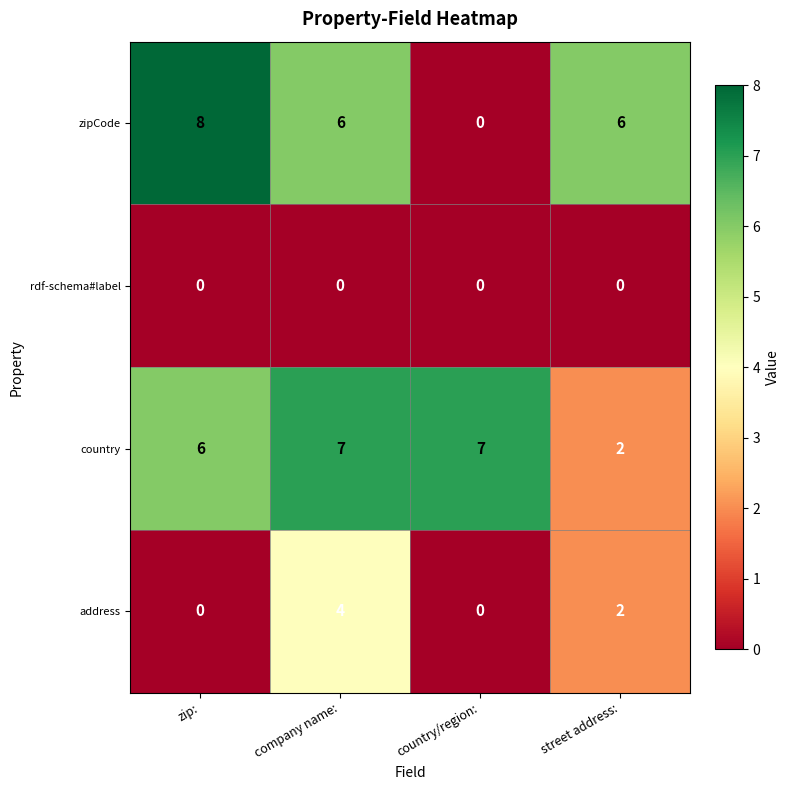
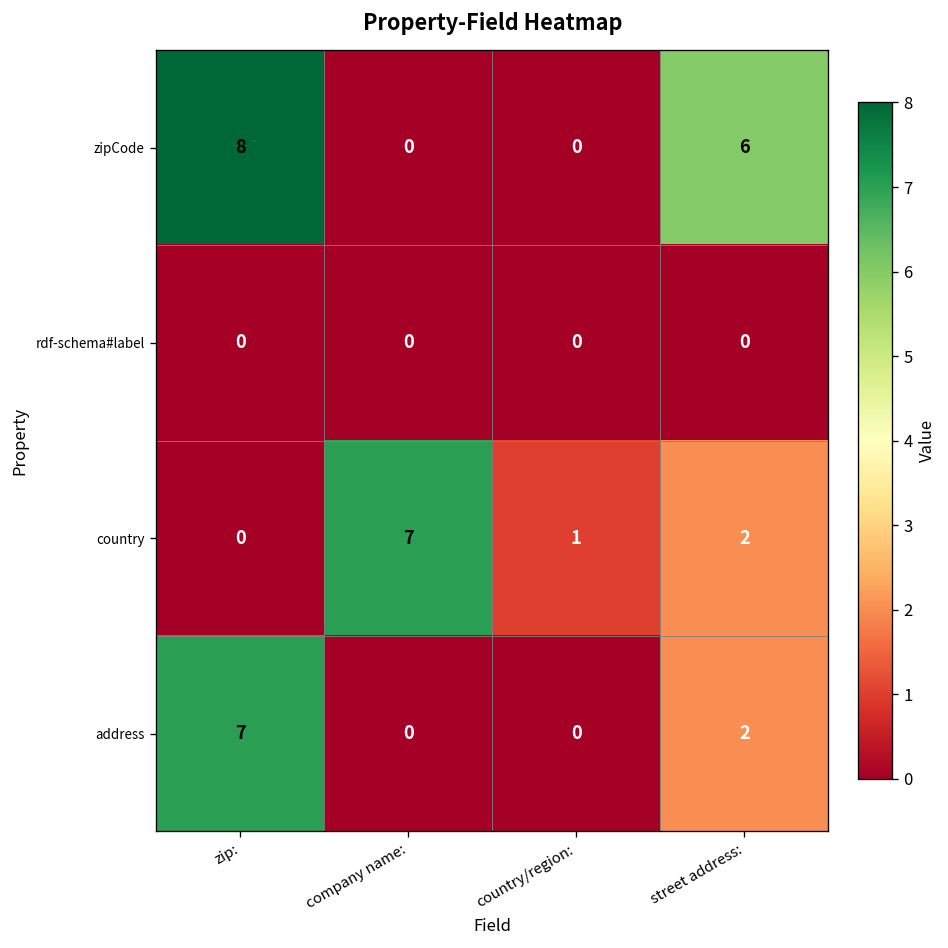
  {
    "zipCode": {
      "zip:": 8,
-     "company name:": 6,
+     "company name:": 0,
      "country/region:": 0,
      "street address:": 6
    },
    "rdf-schema#label": {
      "zip:": 0,
      "company name:": 0,
      "country/region:": 0,
      "street address:": 0
    },
    "country": {
-     "zip:": 6,
+     "zip:": 0,
      "company name:": 7,
-     "country/region:": 7,
+     "country/region:": 1,
      "street address:": 2
    },
    "address": {
-     "zip:": 0,
-     "company name:": 4,
+     "zip:": 7,
+     "company name:": 0,
      "country/region:": 0,
      "street address:": 2
    }
  }
